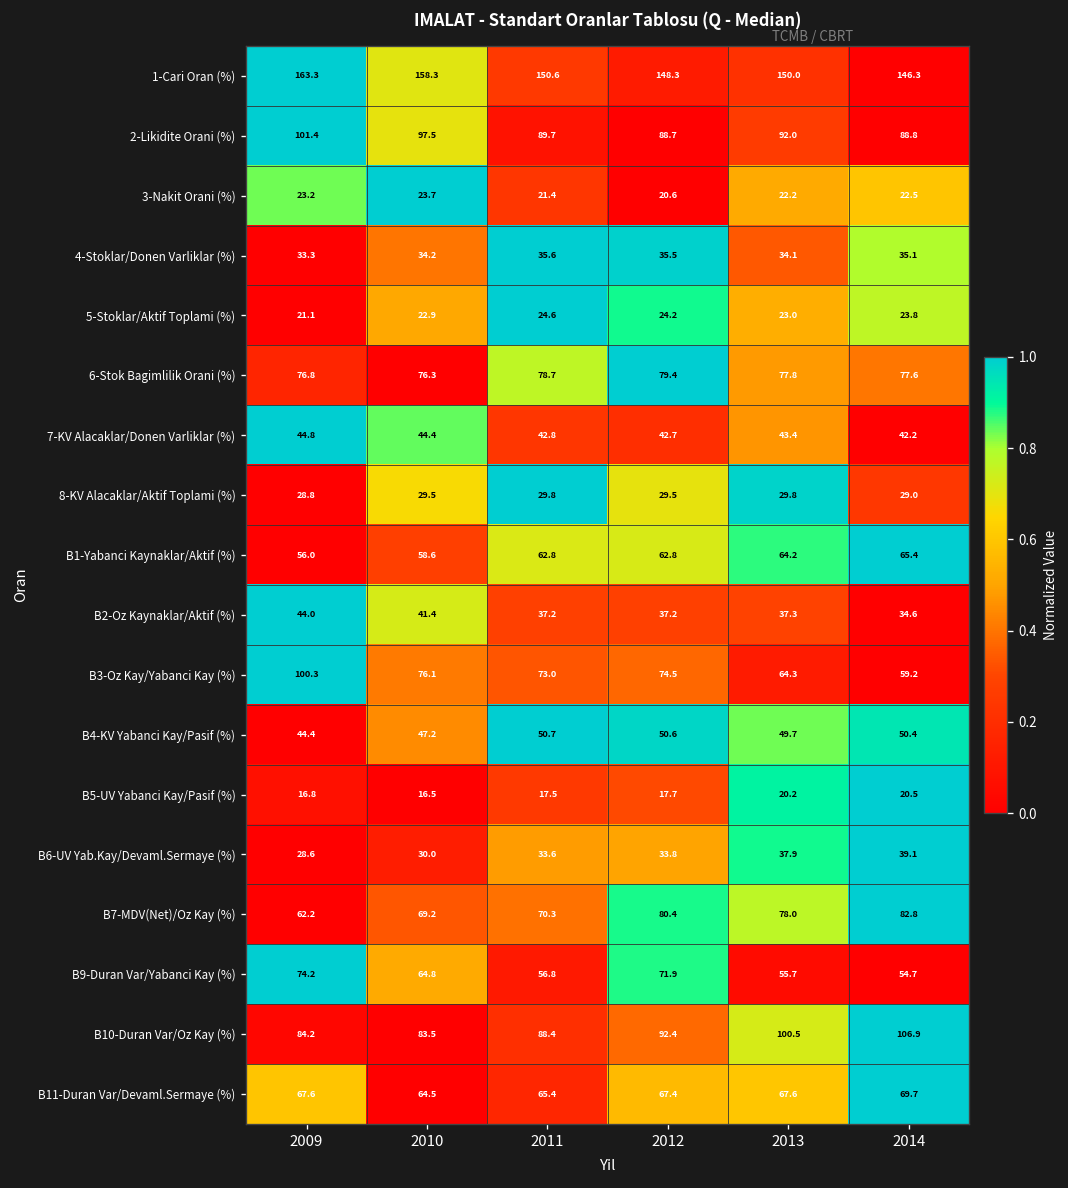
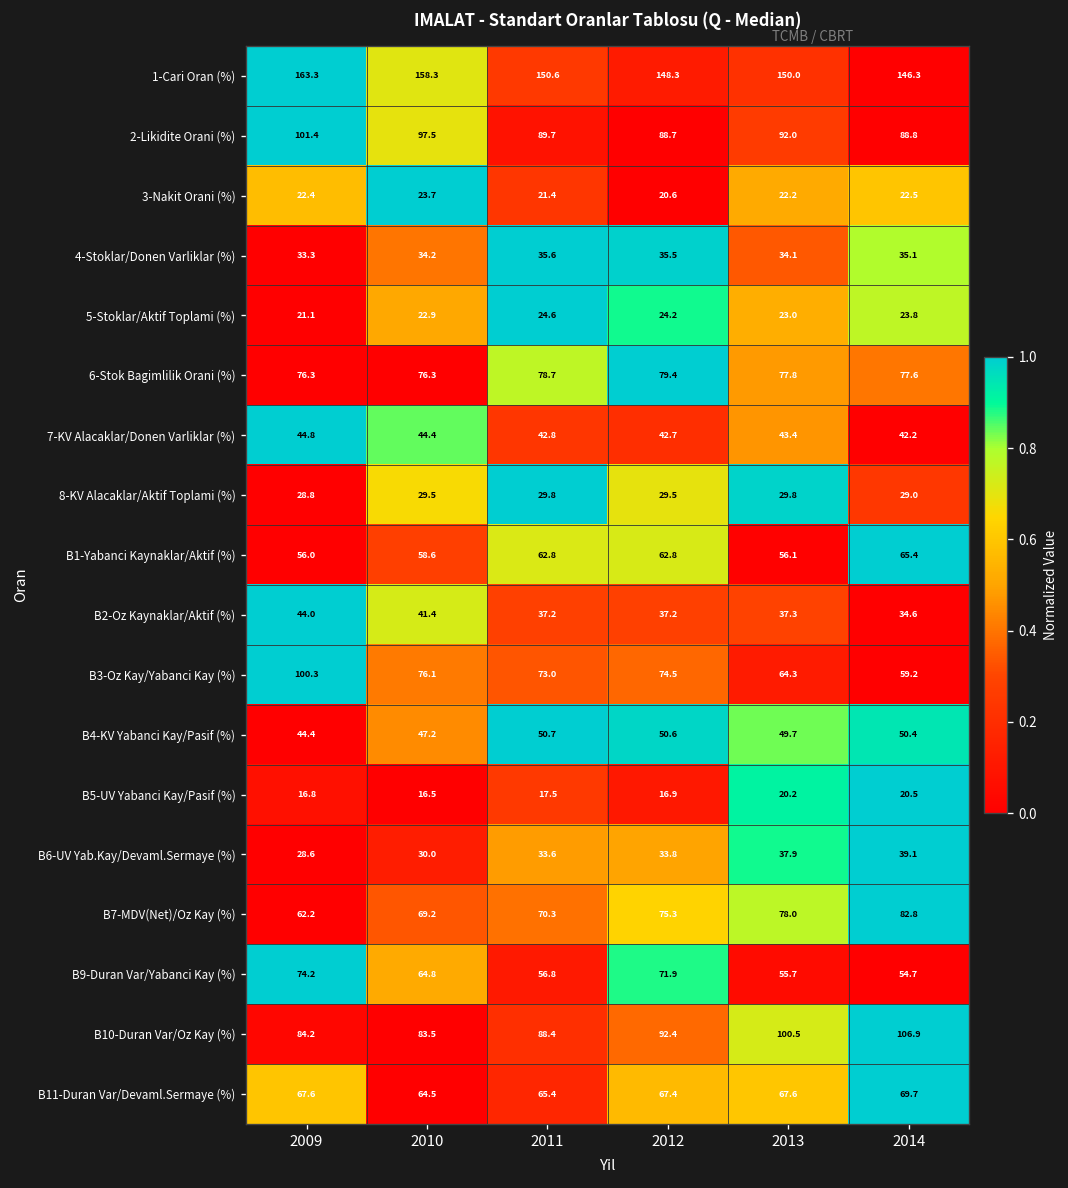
  {
    "1-Cari Oran (%)": {
      "2009": 163.3,
      "2010": 158.3,
      "2011": 150.6,
      "2012": 148.3,
      "2013": 150.0,
      "2014": 146.3
    },
    "2-Likidite Orani (%)": {
      "2009": 101.4,
      "2010": 97.5,
      "2011": 89.7,
      "2012": 88.7,
      "2013": 92.0,
      "2014": 88.8
    },
    "3-Nakit Orani (%)": {
-     "2009": 23.2,
+     "2009": 22.4,
      "2010": 23.7,
      "2011": 21.4,
      "2012": 20.6,
      "2013": 22.2,
      "2014": 22.5
    },
    "4-Stoklar/Donen Varliklar (%)": {
      "2009": 33.3,
      "2010": 34.2,
      "2011": 35.6,
      "2012": 35.5,
      "2013": 34.1,
      "2014": 35.1
    },
    "5-Stoklar/Aktif Toplami (%)": {
      "2009": 21.1,
      "2010": 22.9,
      "2011": 24.6,
      "2012": 24.2,
      "2013": 23.0,
      "2014": 23.8
    },
    "6-Stok Bagimlilik Orani (%)": {
-     "2009": 76.8,
+     "2009": 76.3,
      "2010": 76.3,
      "2011": 78.7,
      "2012": 79.4,
      "2013": 77.8,
      "2014": 77.6
    },
    "7-KV Alacaklar/Donen Varliklar (%)": {
      "2009": 44.8,
      "2010": 44.4,
      "2011": 42.8,
      "2012": 42.7,
      "2013": 43.4,
      "2014": 42.2
    },
    "8-KV Alacaklar/Aktif Toplami (%)": {
      "2009": 28.8,
      "2010": 29.5,
      "2011": 29.8,
      "2012": 29.5,
      "2013": 29.8,
      "2014": 29.0
    },
    "B1-Yabanci Kaynaklar/Aktif (%)": {
      "2009": 56.0,
      "2010": 58.6,
      "2011": 62.8,
      "2012": 62.8,
-     "2013": 64.2,
+     "2013": 56.1,
      "2014": 65.4
    },
    "B2-Oz Kaynaklar/Aktif (%)": {
      "2009": 44.0,
      "2010": 41.4,
      "2011": 37.2,
      "2012": 37.2,
      "2013": 37.3,
      "2014": 34.6
    },
    "B3-Oz Kay/Yabanci Kay (%)": {
      "2009": 100.3,
      "2010": 76.1,
      "2011": 73.0,
      "2012": 74.5,
      "2013": 64.3,
      "2014": 59.2
    },
    "B4-KV Yabanci Kay/Pasif (%)": {
      "2009": 44.4,
      "2010": 47.2,
      "2011": 50.7,
      "2012": 50.6,
      "2013": 49.7,
      "2014": 50.4
    },
    "B5-UV Yabanci Kay/Pasif (%)": {
      "2009": 16.8,
      "2010": 16.5,
      "2011": 17.5,
-     "2012": 17.7,
+     "2012": 16.9,
      "2013": 20.2,
      "2014": 20.5
    },
    "B6-UV Yab.Kay/Devaml.Sermaye (%)": {
      "2009": 28.6,
      "2010": 30.0,
      "2011": 33.6,
      "2012": 33.8,
      "2013": 37.9,
      "2014": 39.1
    },
    "B7-MDV(Net)/Oz Kay (%)": {
      "2009": 62.2,
      "2010": 69.2,
      "2011": 70.3,
-     "2012": 80.4,
+     "2012": 75.3,
      "2013": 78.0,
      "2014": 82.8
    },
    "B9-Duran Var/Yabanci Kay (%)": {
      "2009": 74.2,
      "2010": 64.8,
      "2011": 56.8,
      "2012": 71.9,
      "2013": 55.7,
      "2014": 54.7
    },
    "B10-Duran Var/Oz Kay (%)": {
      "2009": 84.2,
      "2010": 83.5,
      "2011": 88.4,
      "2012": 92.4,
      "2013": 100.5,
      "2014": 106.9
    },
    "B11-Duran Var/Devaml.Sermaye (%)": {
      "2009": 67.6,
      "2010": 64.5,
      "2011": 65.4,
      "2012": 67.4,
      "2013": 67.6,
      "2014": 69.7
    }
  }
